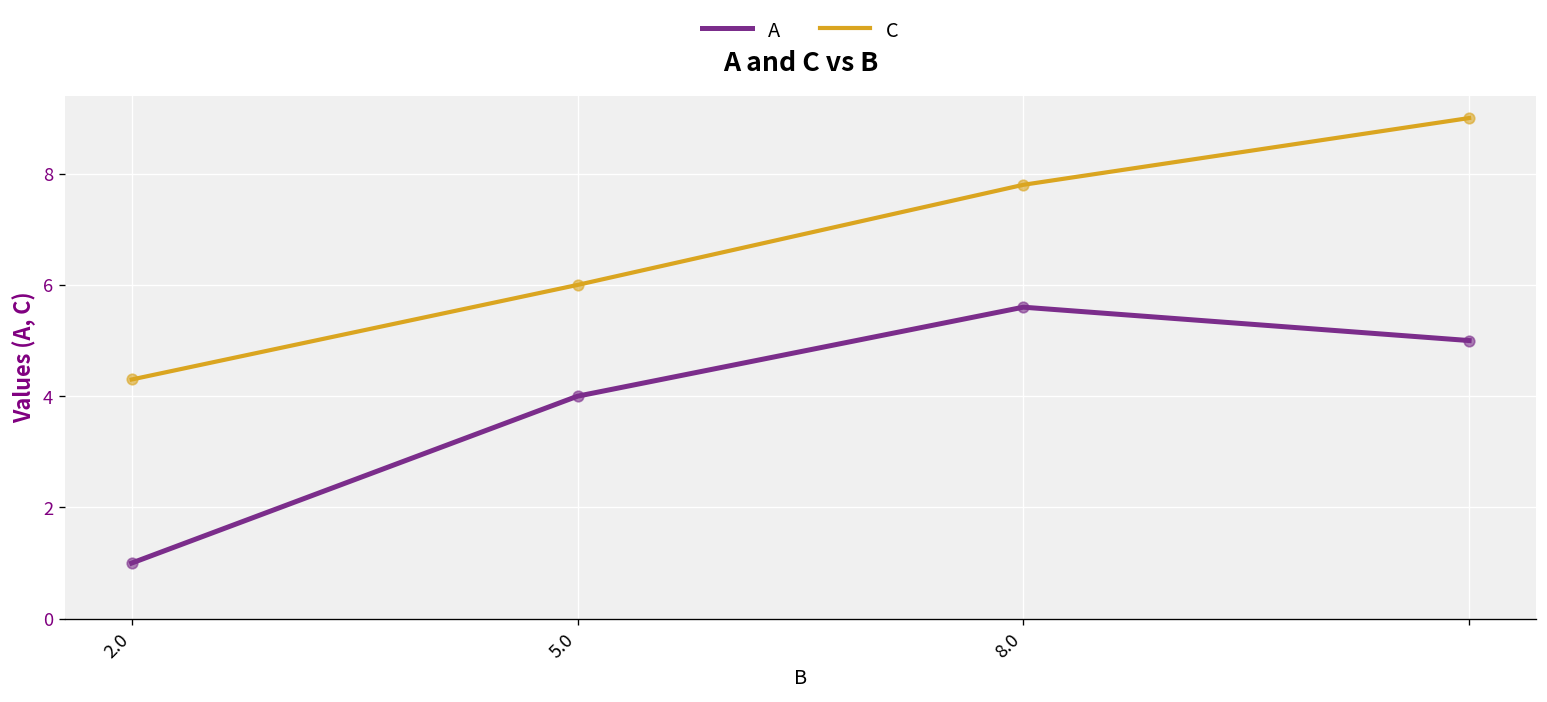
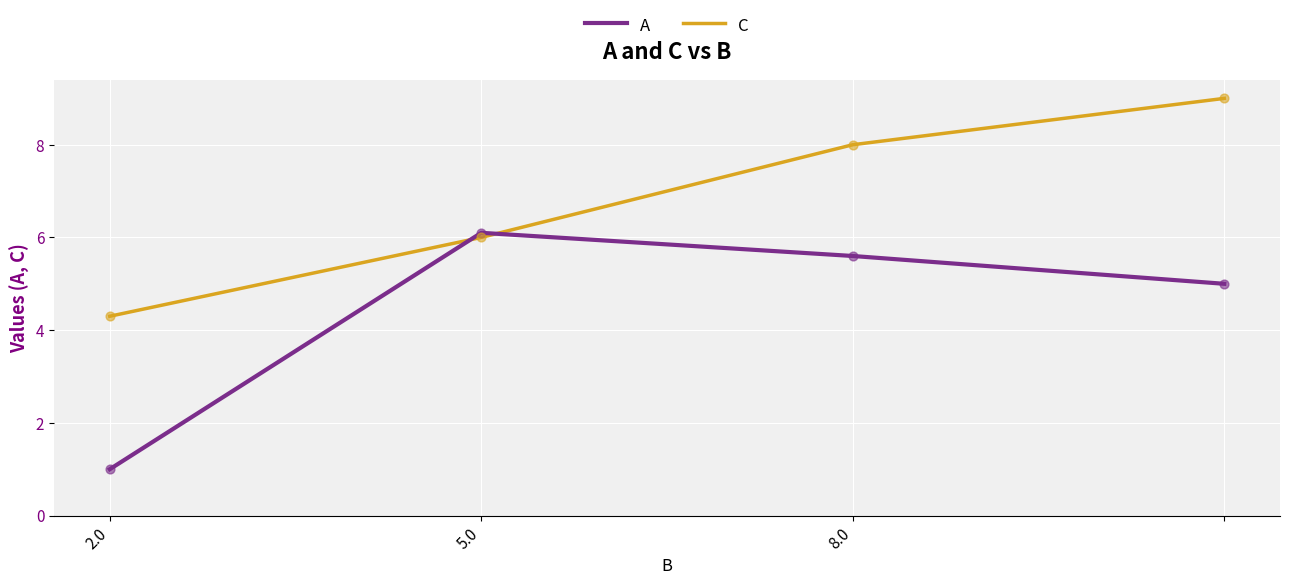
  {
    "A": {
      "2.0": 1.0,
-     "5.0": 4.0,
+     "5.0": 6.1,
      "8.0": 5.6
    },
    "C": {
      "2.0": 4.3,
      "5.0": 6.0,
-     "8.0": 7.8
+     "8.0": 8.0
    }
  }
